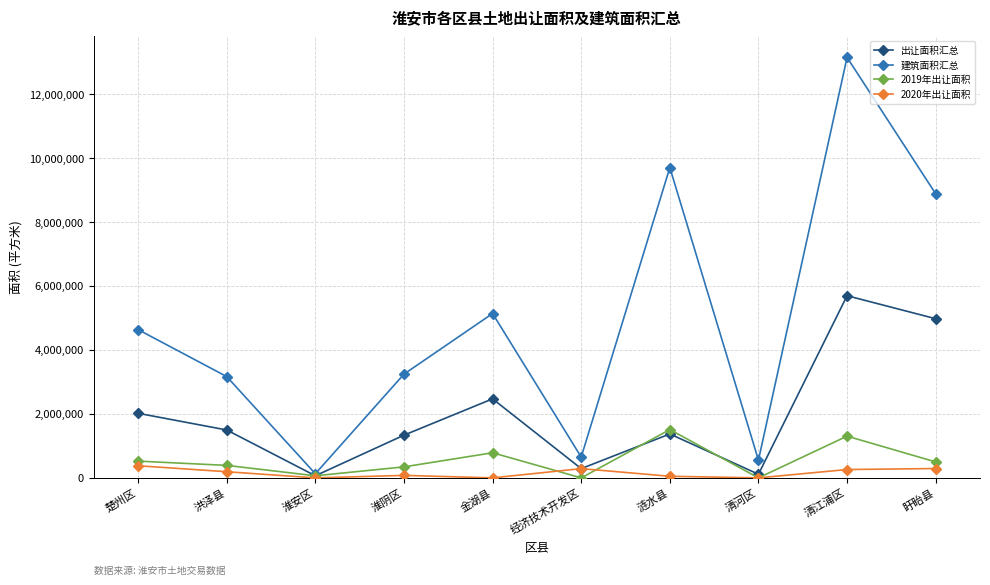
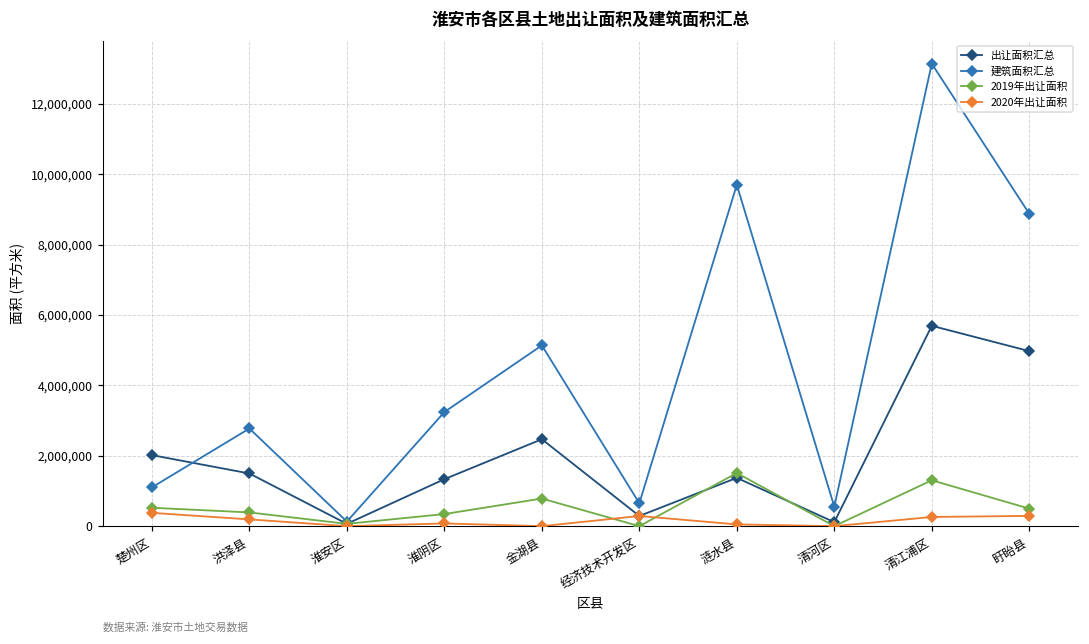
  {
    "出让面积汇总": {
      "楚州区": "2,000,000",
      "洪泽县": "1,500,000",
      "淮阴区": "1,300,000",
      "金湖县": "2,500,000",
      "涟水县": "1,400,000",
      "清河区": "100,000",
      "清江浦区": "5,700,000",
      "盱眙县": "5,000,000"
    },
    "建筑面积汇总": {
-     "楚州区": "4,600,000",
-     "洪泽县": "3,200,000",
+     "楚州区": "1,100,000",
+     "洪泽县": "2,800,000",
      "淮阴区": "3,200,000",
      "金湖县": "5,100,000",
      "经济技术开发区": "700,000",
      "涟水县": "9,700,000",
      "清河区": "600,000",
      "清江浦区": "13,100,000",
      "盱眙县": "8,900,000"
    },
    "2019年出让面积": {
      "楚州区": "500,000",
      "洪泽县": "400,000",
      "淮阴区": "300,000",
      "金湖县": "800,000",
      "经济技术开发区": "0",
      "涟水县": "1,500,000",
      "清江浦区": "1,300,000",
      "盱眙县": "500,000"
    },
    "2020年出让面积": {
      "楚州区": "400,000",
      "洪泽县": "200,000",
      "淮阴区": "100,000",
      "金湖县": "0",
      "涟水县": "0",
      "清江浦区": "300,000",
      "盱眙县": "300,000"
    }
  }
